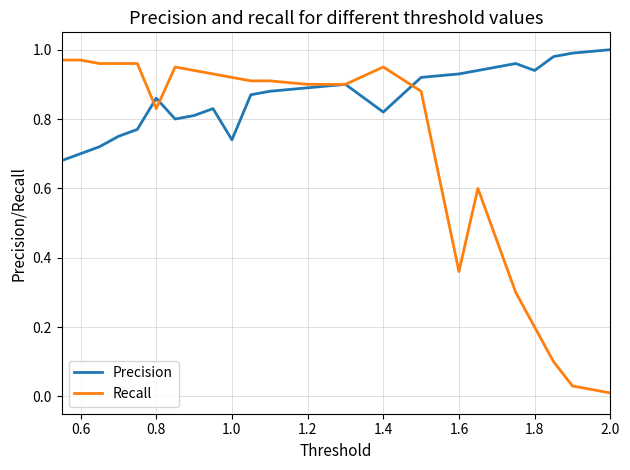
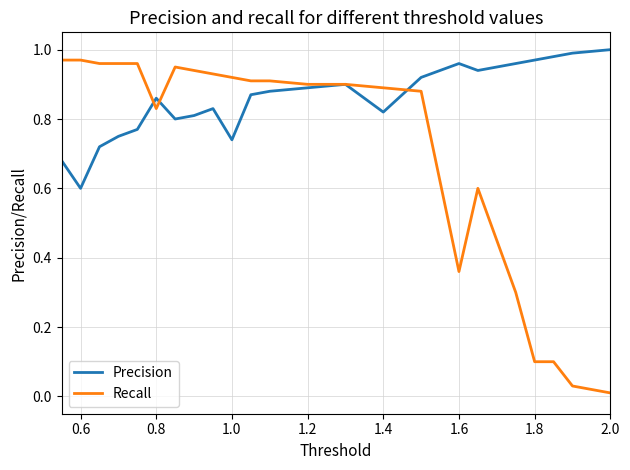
  {
    "Precision": {
-     "0.6": 0.7,
+     "0.6": 0.6,
      "0.8": 0.86,
      "1.0": 0.74,
      "1.2": 0.89,
      "1.4": 0.82,
-     "1.6": 0.93,
-     "1.8": 0.94,
+     "1.6": 0.96,
+     "1.8": 0.97,
      "2.0": 1.00
    },
    "Recall": {
      "0.6": 0.97,
      "0.8": 0.83,
      "1.0": 0.92,
      "1.2": 0.90,
-     "1.4": 0.95,
+     "1.4": 0.89,
      "1.6": 0.36,
-     "1.8": 0.2,
+     "1.8": 0.1,
      "2.0": 0.01
    }
  }
